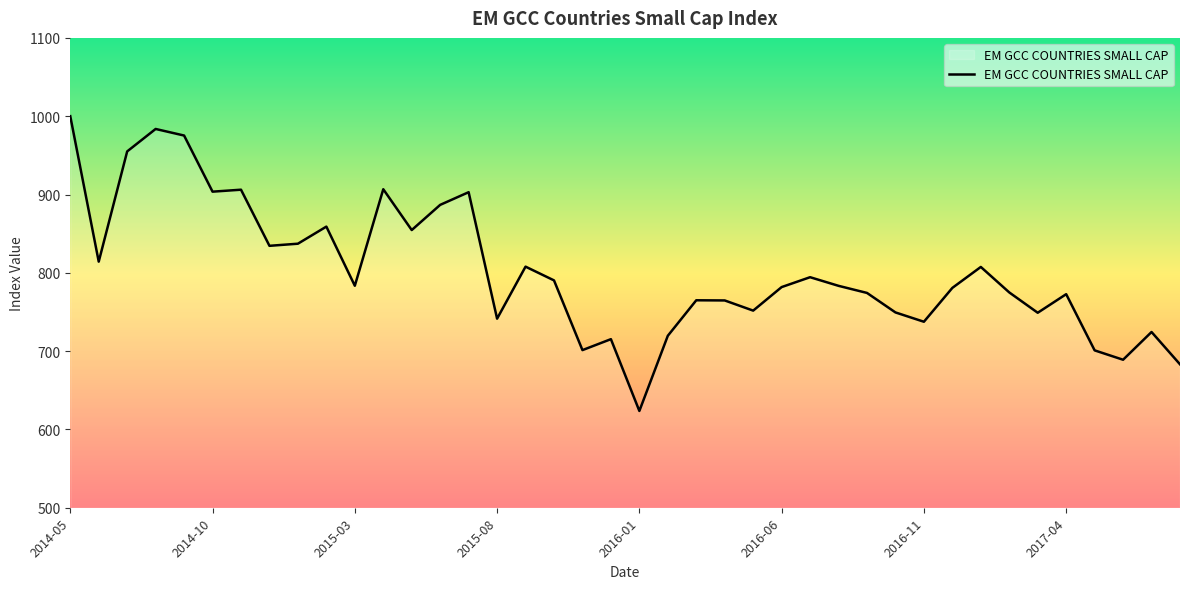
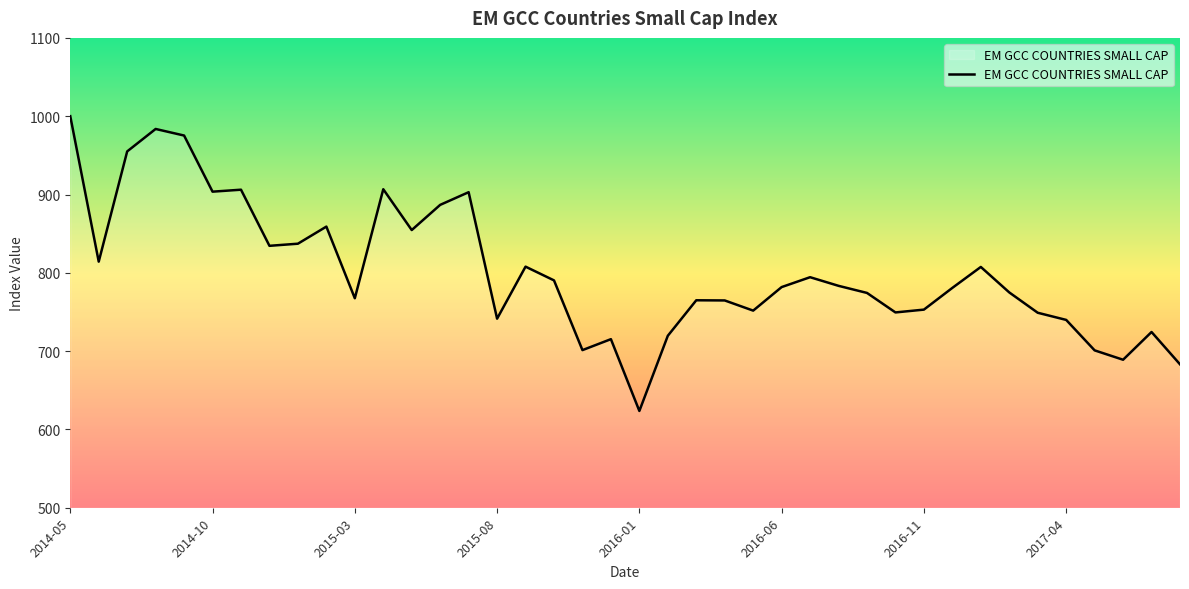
  {
    "2014-05": 1000,
    "2014-10": 900,
-   "2015-03": 780,
+   "2015-03": 770,
    "2015-08": 740,
    "2016-01": 620,
    "2016-06": 780,
-   "2016-11": 740,
-   "2017-04": 770
+   "2016-11": 750,
+   "2017-04": 740
  }
